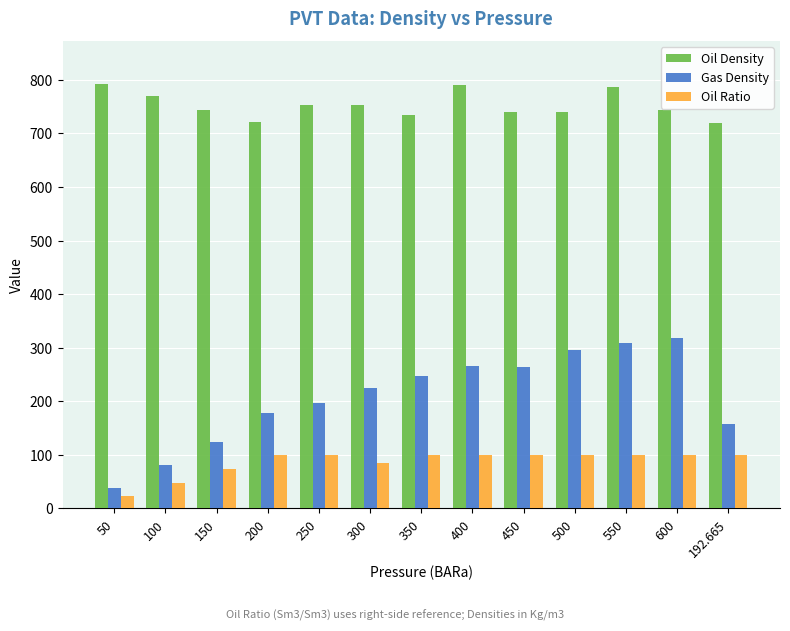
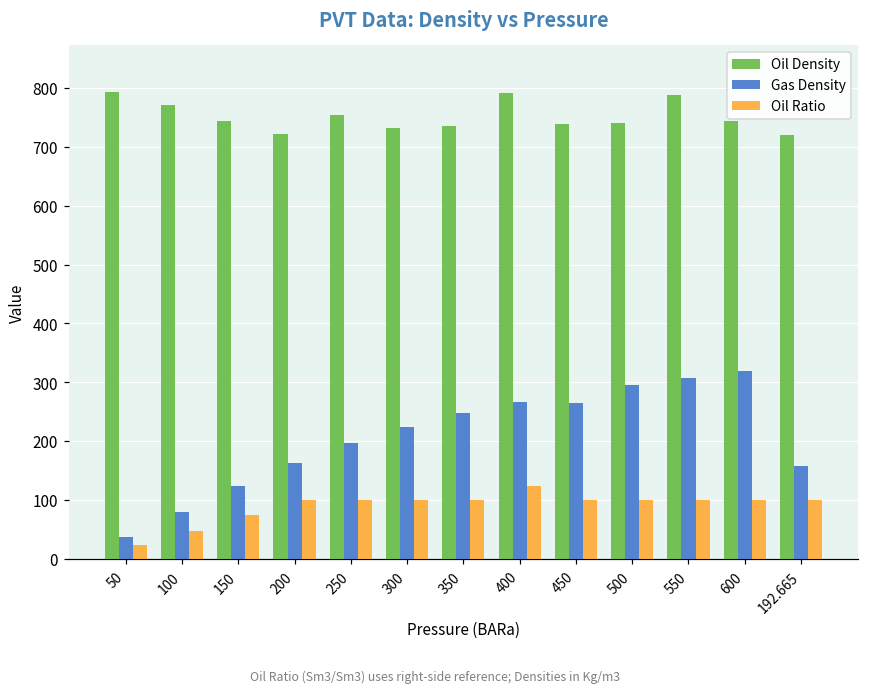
  {
    "Oil Density": {
      "50": 790,
      "100": 770,
      "150": 740,
      "200": 720,
      "250": 750,
-     "300": 750,
+     "300": 730,
      "350": 730,
      "400": 790,
      "450": 740,
      "500": 740,
      "550": 790,
      "600": 740,
      "192.665": 720
    },
    "Gas Density": {
      "50": 40,
      "100": 80,
      "150": 120,
-     "200": 180,
+     "200": 160,
      "250": 200,
      "300": 220,
      "350": 250,
      "400": 270,
      "450": 260,
      "500": 300,
      "550": 310,
      "600": 320,
      "192.665": 160
    },
    "Oil Ratio": {
      "50": 20,
      "100": 50,
      "150": 70,
      "200": 100,
      "250": 100,
-     "300": 90,
+     "300": 100,
      "350": 100,
-     "400": 100,
+     "400": 120,
      "450": 100,
      "500": 100,
      "550": 100,
      "600": 100,
      "192.665": 100
    }
  }
